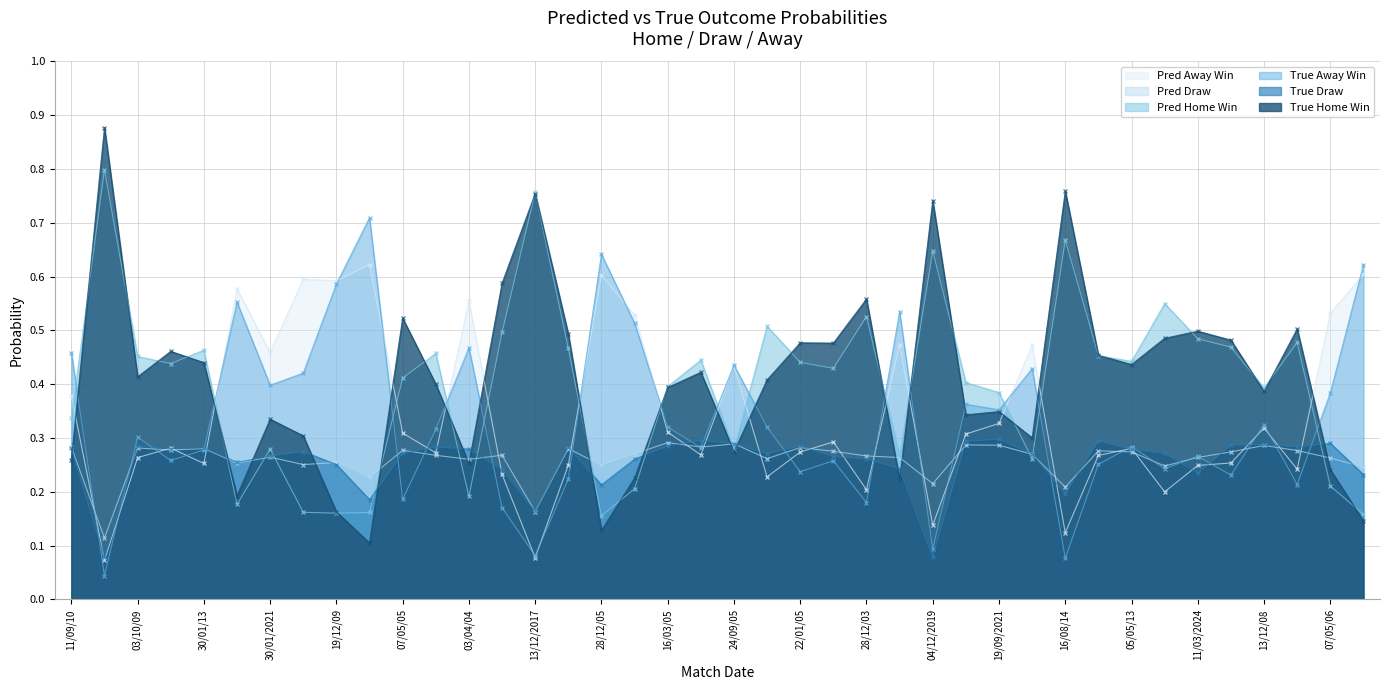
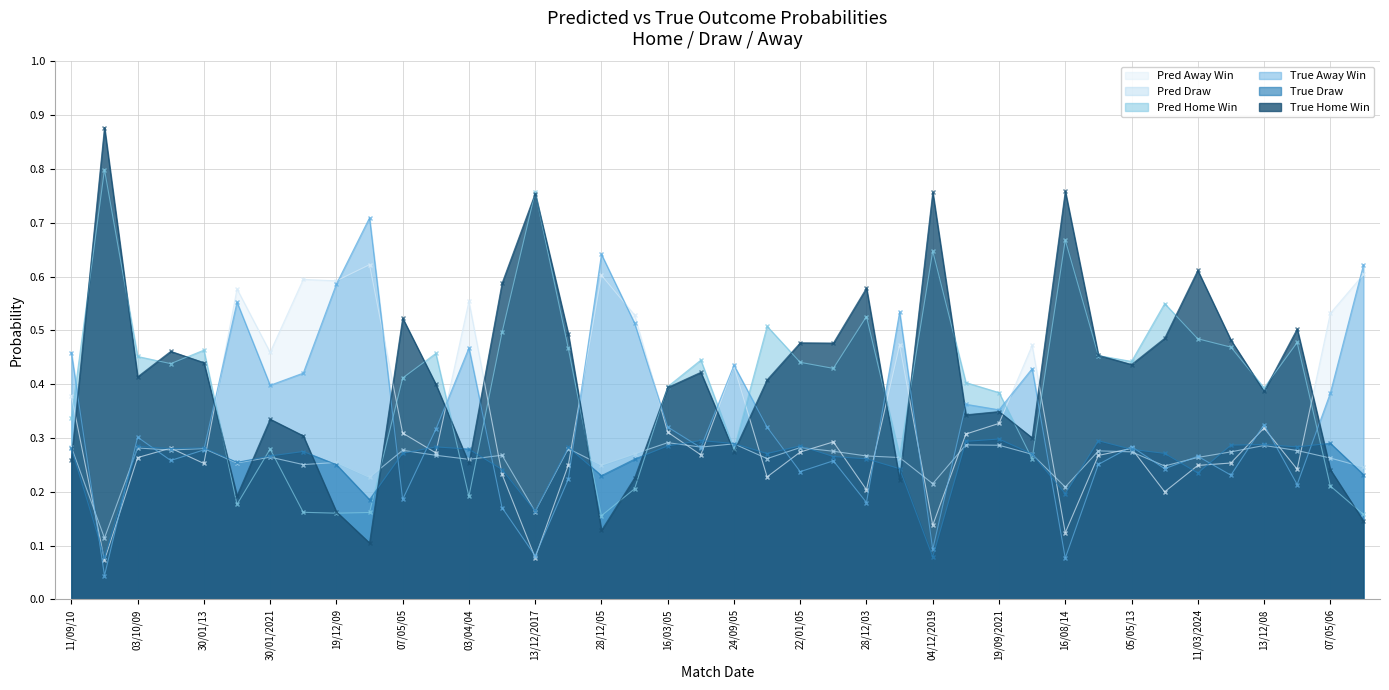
  {
    "True Draw": {
      "07/05/05": 0.27,
      "03/04/04": 0.28,
-     "28/12/05": 0.21,
+     "28/12/05": 0.23,
      "16/03/05": 0.29,
      "28/12/03": 0.26,
      "04/12/2019": 0.08,
      "19/09/2021": 0.30,
      "16/08/14": 0.20,
      "11/03/2024": 0.24,
      "07/05/06": 0.29
    },
    "True Home Win": {
      "11/09/10": 0.26,
      "03/10/09": 0.41,
      "30/01/13": 0.44,
      "30/01/2021": 0.34,
      "07/05/05": 0.52,
      "03/04/04": 0.25,
      "28/12/05": 0.13,
      "22/01/05": 0.48,
-     "28/12/03": 0.56,
-     "04/12/2019": 0.74,
+     "28/12/03": 0.58,
+     "04/12/2019": 0.76,
      "16/08/14": 0.76,
      "05/05/13": 0.44,
-     "11/03/2024": 0.50,
+     "11/03/2024": 0.61,
      "13/12/08": 0.39,
      "07/05/06": 0.24
    }
  }
